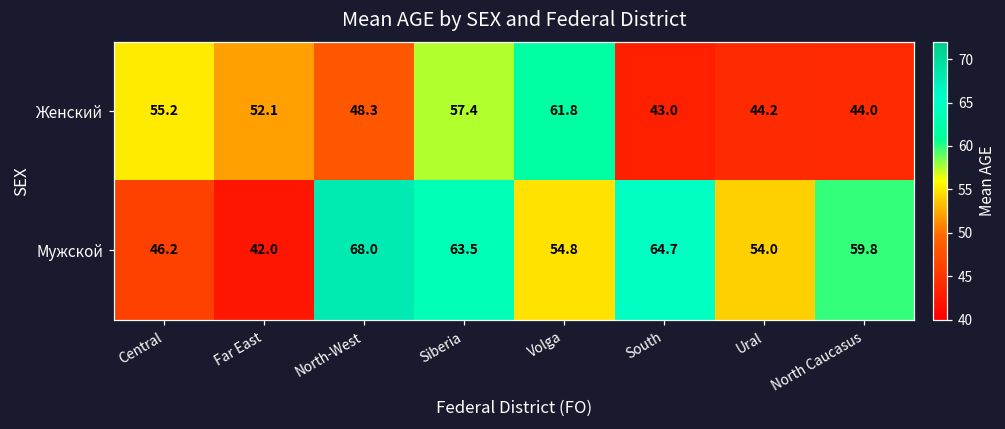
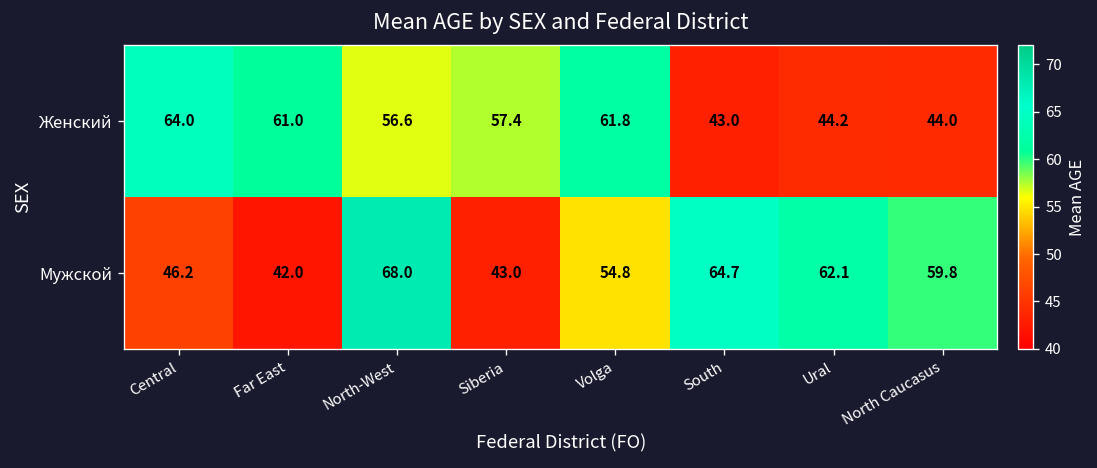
  {
    "Женский": {
-     "Central": 55.2,
-     "Far East": 52.1,
-     "North-West": 48.3,
+     "Central": 64.0,
+     "Far East": 61.0,
+     "North-West": 56.6,
      "Siberia": 57.4,
      "Volga": 61.8,
      "South": 43.0,
      "Ural": 44.2,
      "North Caucasus": 44.0
    },
    "Мужской": {
      "Central": 46.2,
      "Far East": 42.0,
      "North-West": 68.0,
-     "Siberia": 63.5,
+     "Siberia": 43.0,
      "Volga": 54.8,
      "South": 64.7,
-     "Ural": 54.0,
+     "Ural": 62.1,
      "North Caucasus": 59.8
    }
  }
